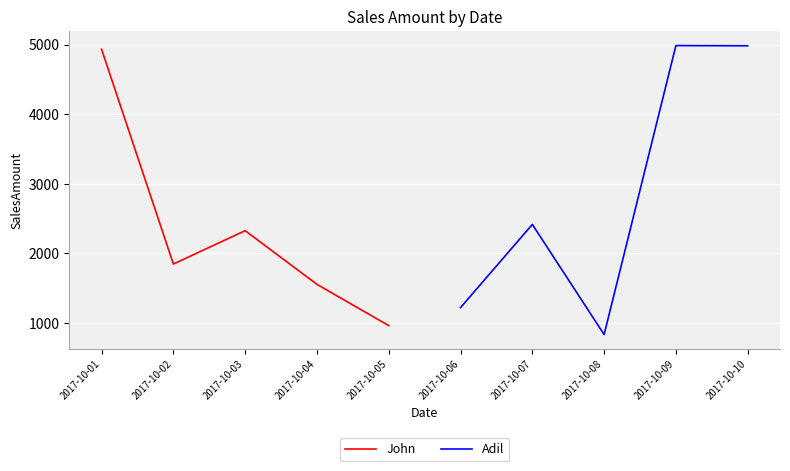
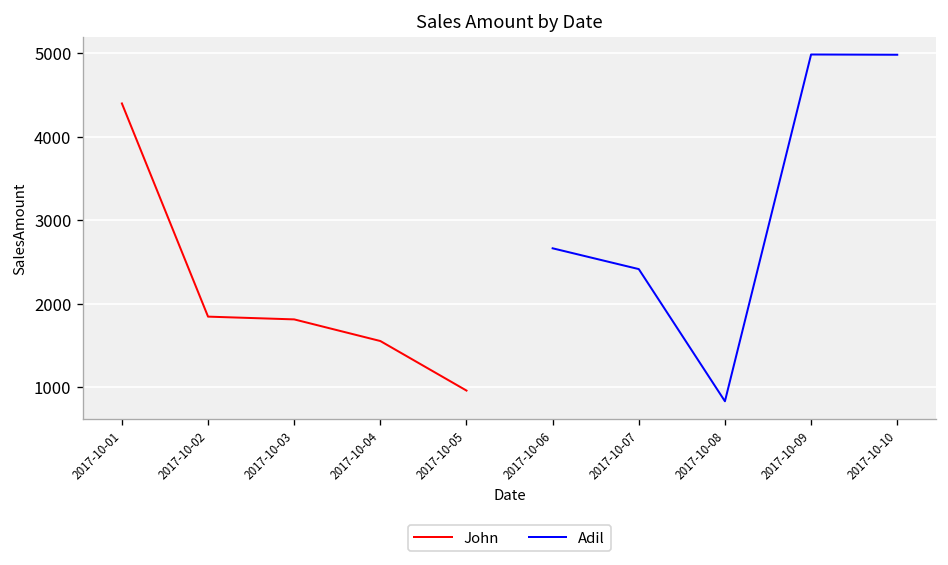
  {
    "John": {
-     "2017-10-01": 4900,
+     "2017-10-01": 4400,
      "2017-10-02": 1800,
-     "2017-10-03": 2300,
+     "2017-10-03": 1800,
      "2017-10-04": 1600,
      "2017-10-05": 1000
    },
    "Adil": {
-     "2017-10-06": 1200,
+     "2017-10-06": 2700,
      "2017-10-07": 2400,
      "2017-10-08": 800,
      "2017-10-09": 5000,
      "2017-10-10": 5000
    }
  }
